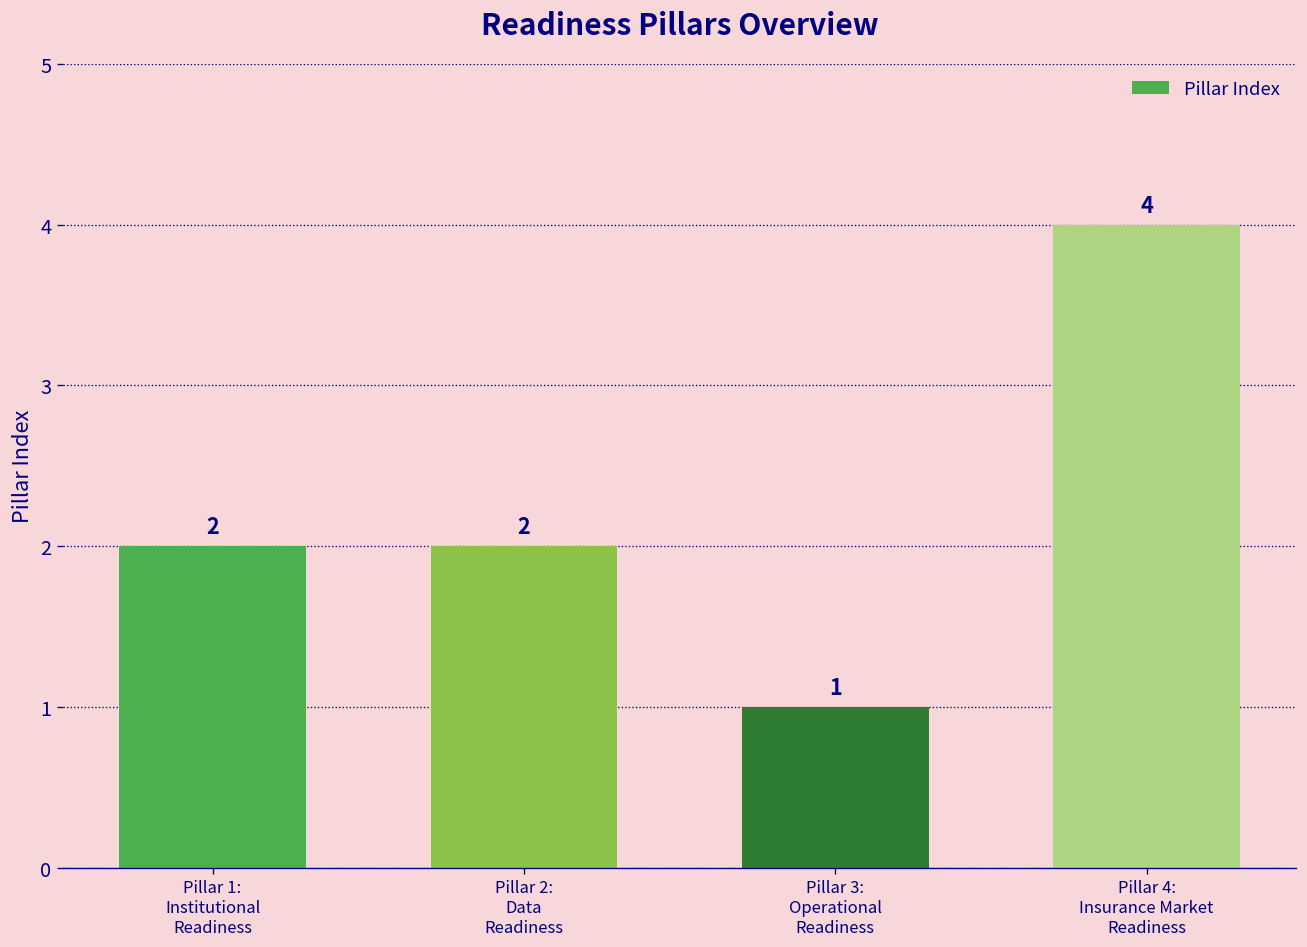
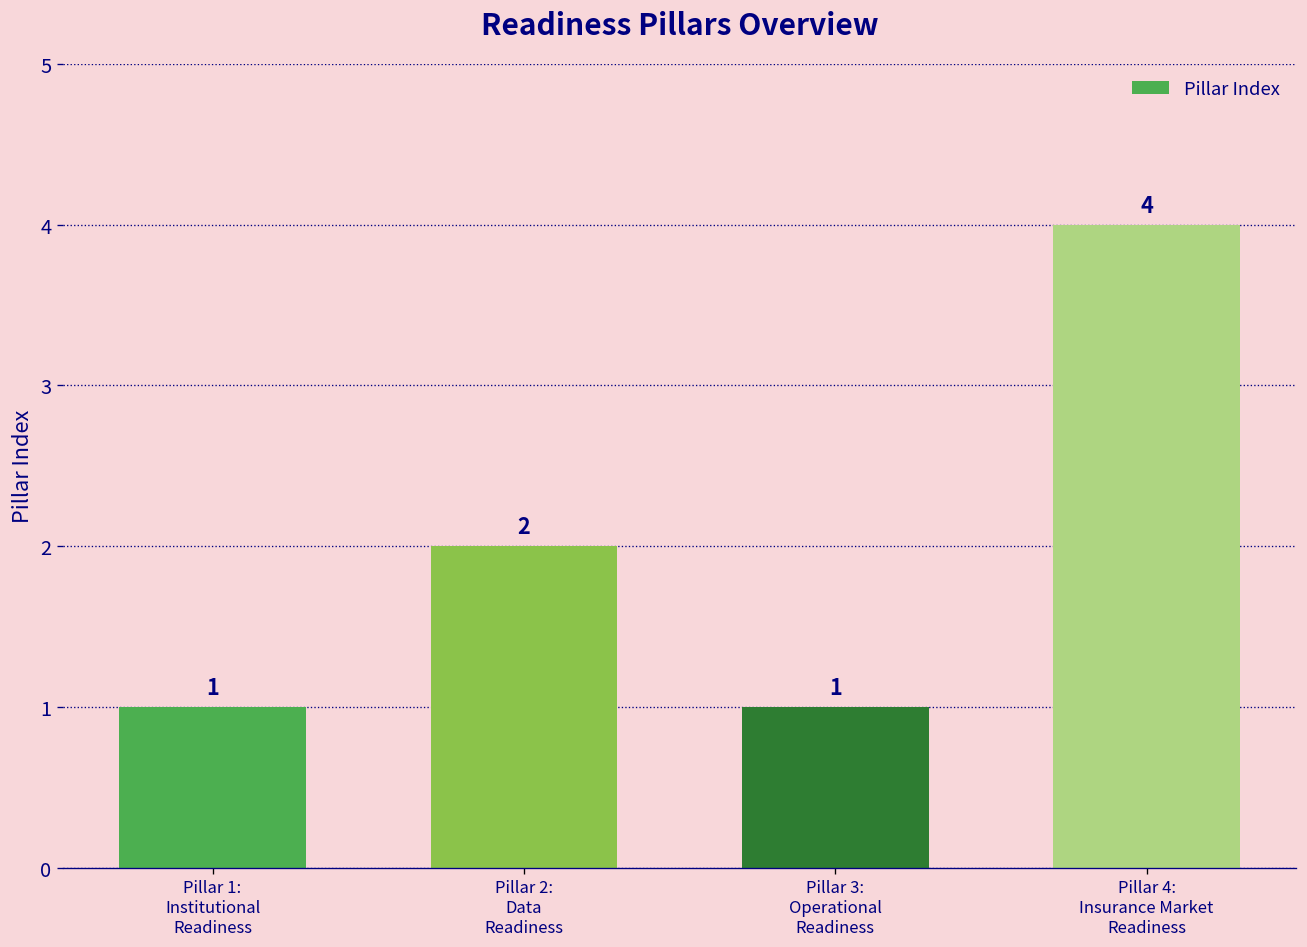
  {
-   "Pillar 1: Institutional Readiness": 2,
+   "Pillar 1: Institutional Readiness": 1,
    "Pillar 2: Data Readiness": 2,
    "Pillar 3: Operational Readiness": 1,
    "Pillar 4: Insurance Market Readiness": 4
  }
